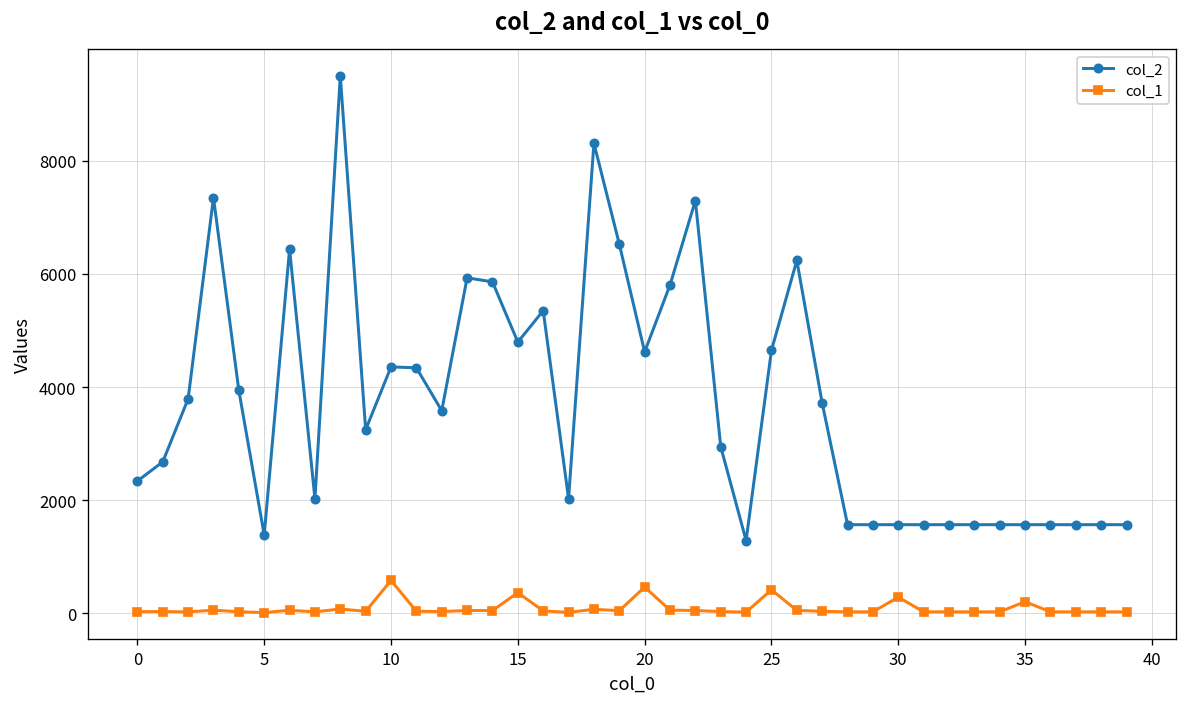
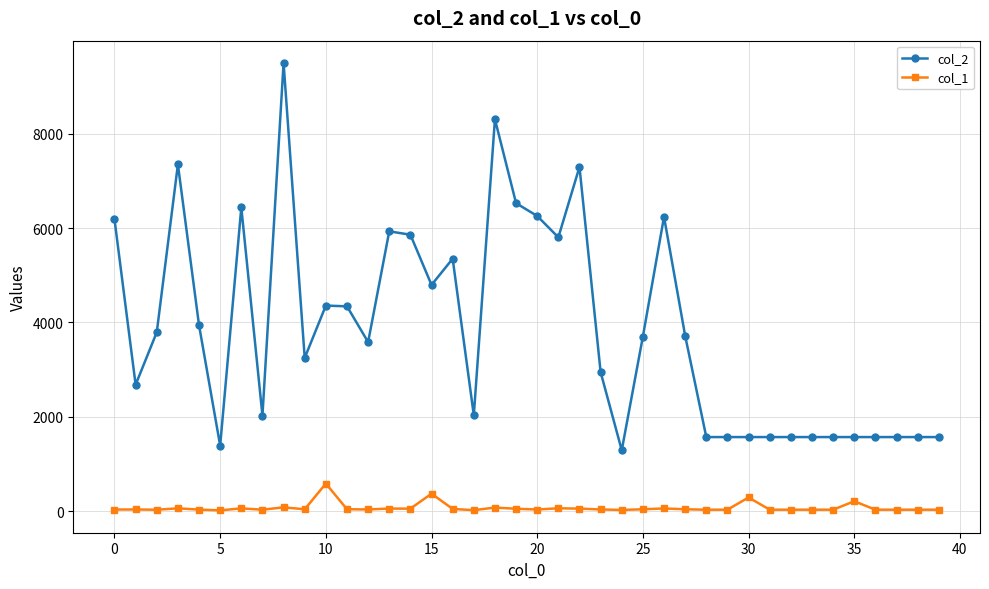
  {
    "col_2": {
-     "0": 2300,
+     "0": 6200,
      "5": 1400,
      "10": 4400,
      "15": 4800,
-     "20": 4600,
-     "25": 4600,
+     "20": 6300,
+     "25": 3700,
      "30": 1600,
      "35": 1600
    },
    "col_1": {
      "0": 0,
      "5": 0,
      "10": 600,
      "15": 400,
-     "20": 500,
-     "25": 400,
+     "20": 0,
+     "25": 0,
      "30": 300,
      "35": 200
    }
  }
